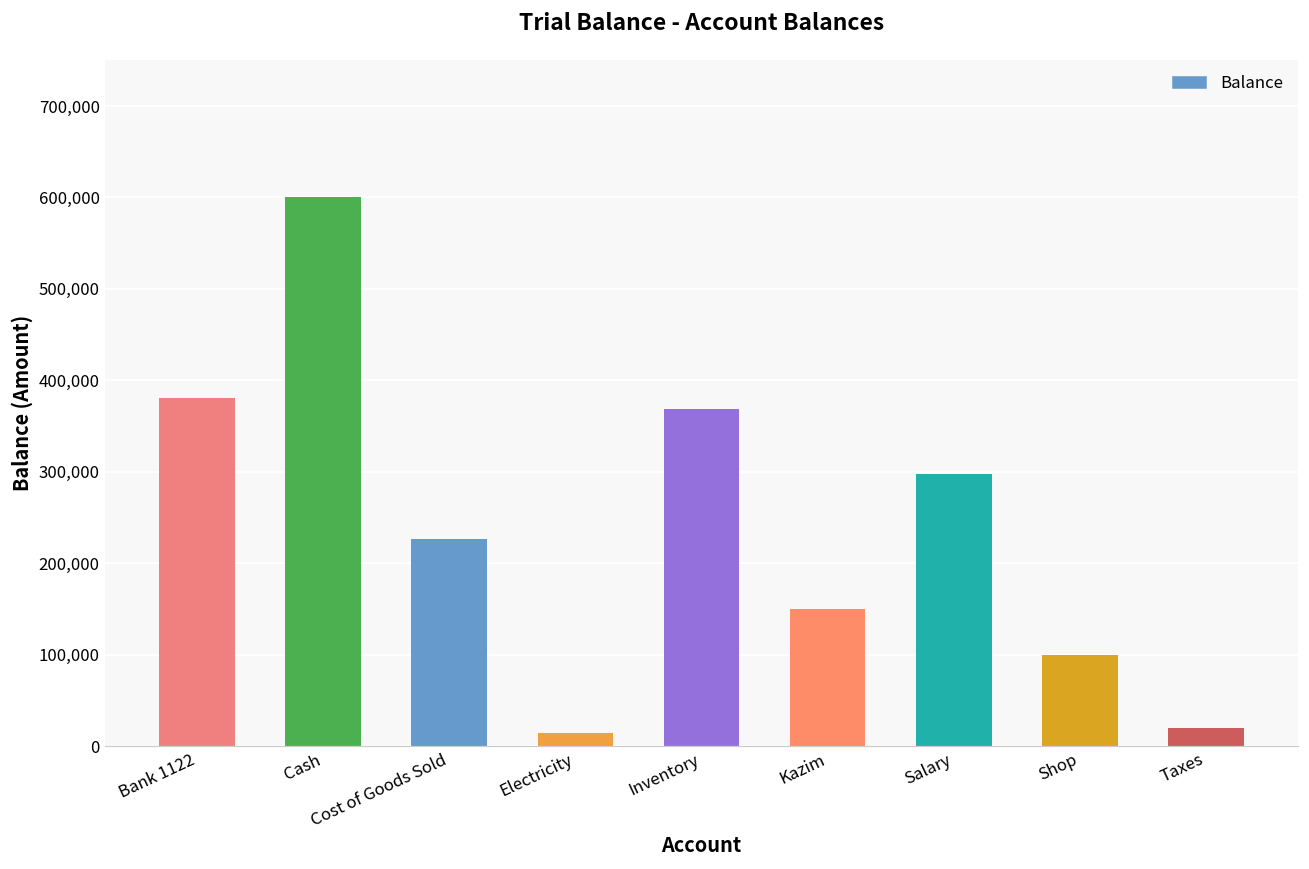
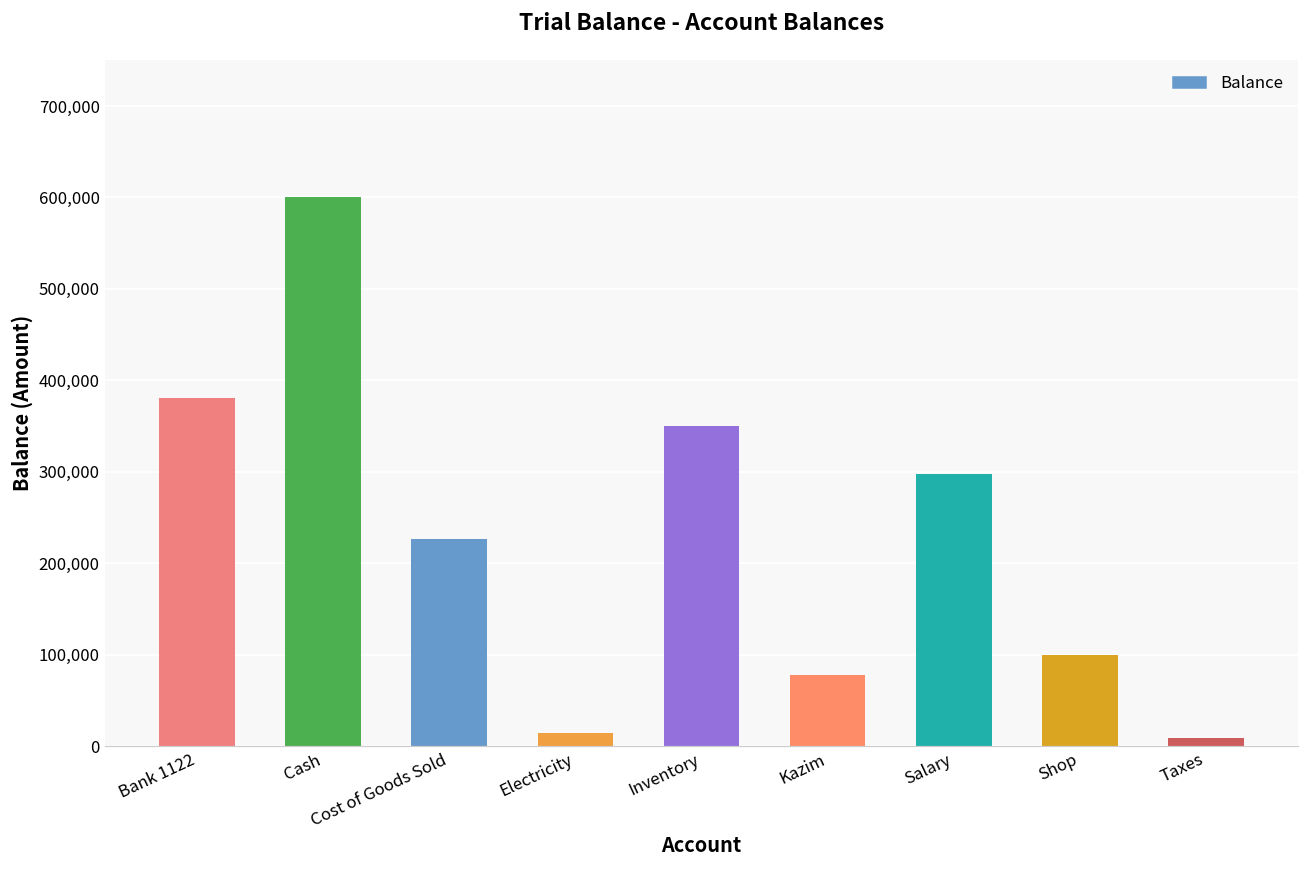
  {
    "Bank 1122": "380,000",
    "Cash": "600,000",
    "Cost of Goods Sold": "230,000",
    "Electricity": "20,000",
-   "Inventory": "370,000",
-   "Kazim": "150,000",
+   "Inventory": "350,000",
+   "Kazim": "80,000",
    "Salary": "300,000",
    "Shop": "100,000",
-   "Taxes": "20,000"
+   "Taxes": "10,000"
  }
